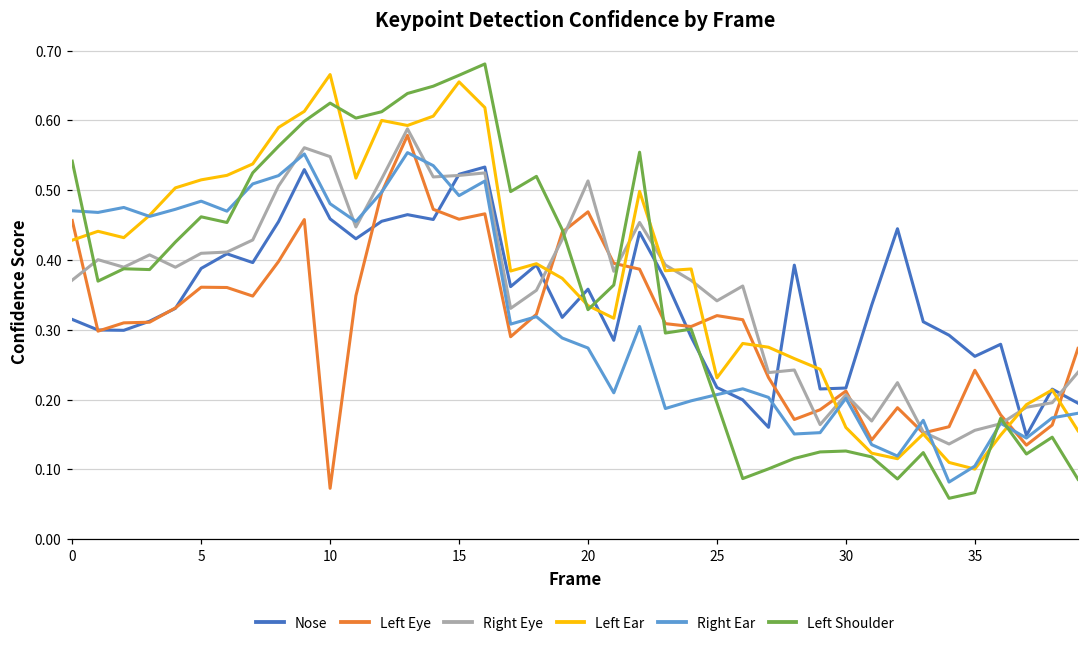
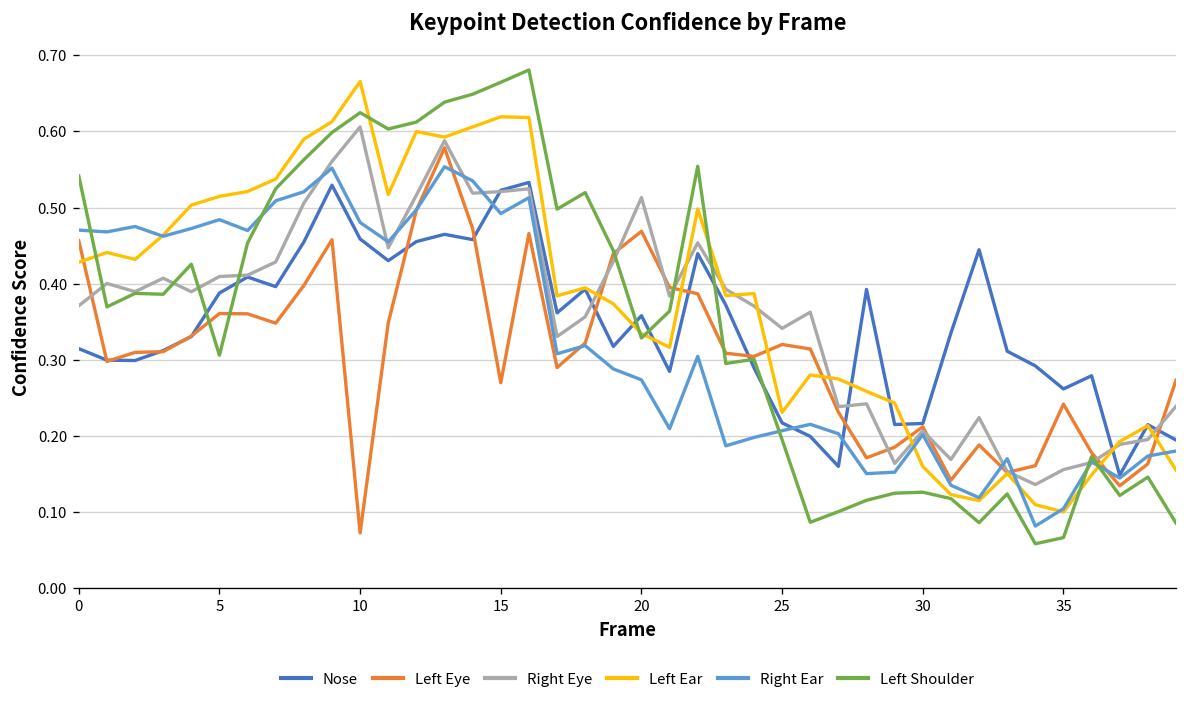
  {
    "Left Eye": {
      "0": 0.46,
      "5": 0.36,
      "10": 0.07,
-     "15": 0.46,
+     "15": 0.27,
      "20": 0.47,
      "25": 0.32,
      "30": 0.21,
      "35": 0.24
    },
    "Right Eye": {
      "0": 0.37,
      "5": 0.41,
-     "10": 0.55,
+     "10": 0.61,
      "20": 0.51,
      "25": 0.34,
      "30": 0.21,
      "35": 0.16
    },
    "Left Ear": {
      "0": 0.43,
      "5": 0.51,
      "10": 0.67,
-     "15": 0.66,
+     "15": 0.62,
      "20": 0.33,
      "25": 0.23,
      "30": 0.16,
      "35": 0.10
    },
    "Left Shoulder": {
      "0": 0.54,
-     "5": 0.46,
+     "5": 0.31,
      "10": 0.62,
      "15": 0.66,
      "20": 0.33,
      "25": 0.20,
      "30": 0.13,
      "35": 0.07
    }
  }
